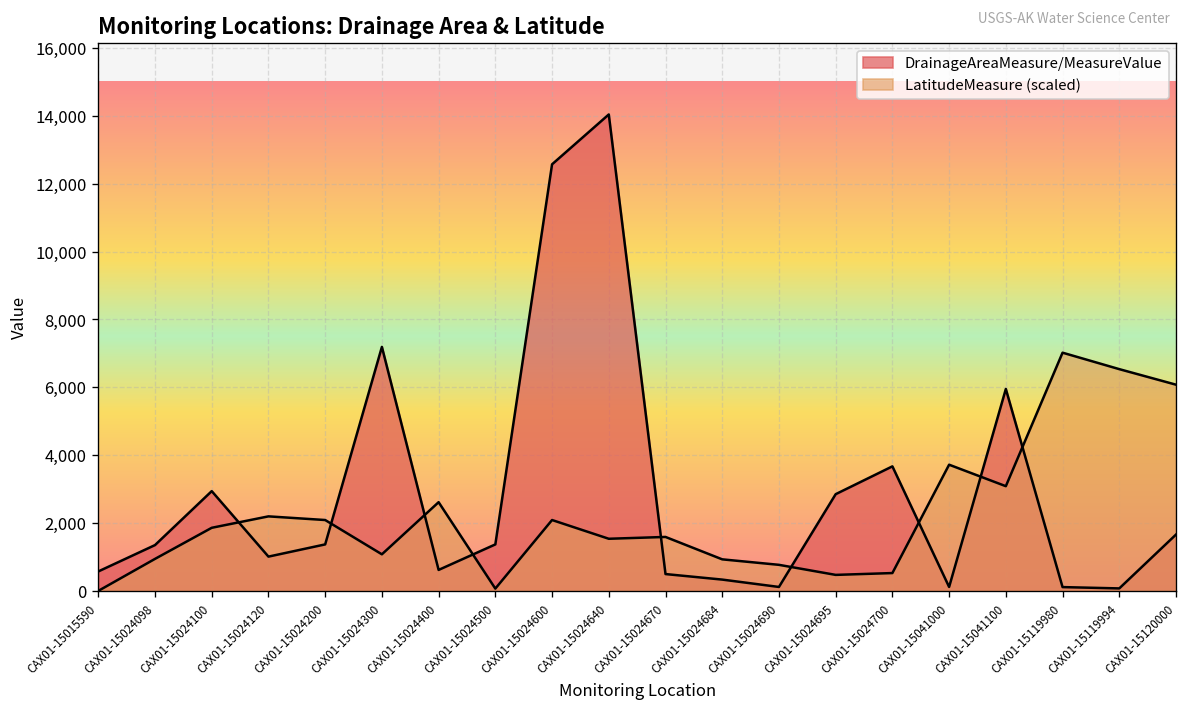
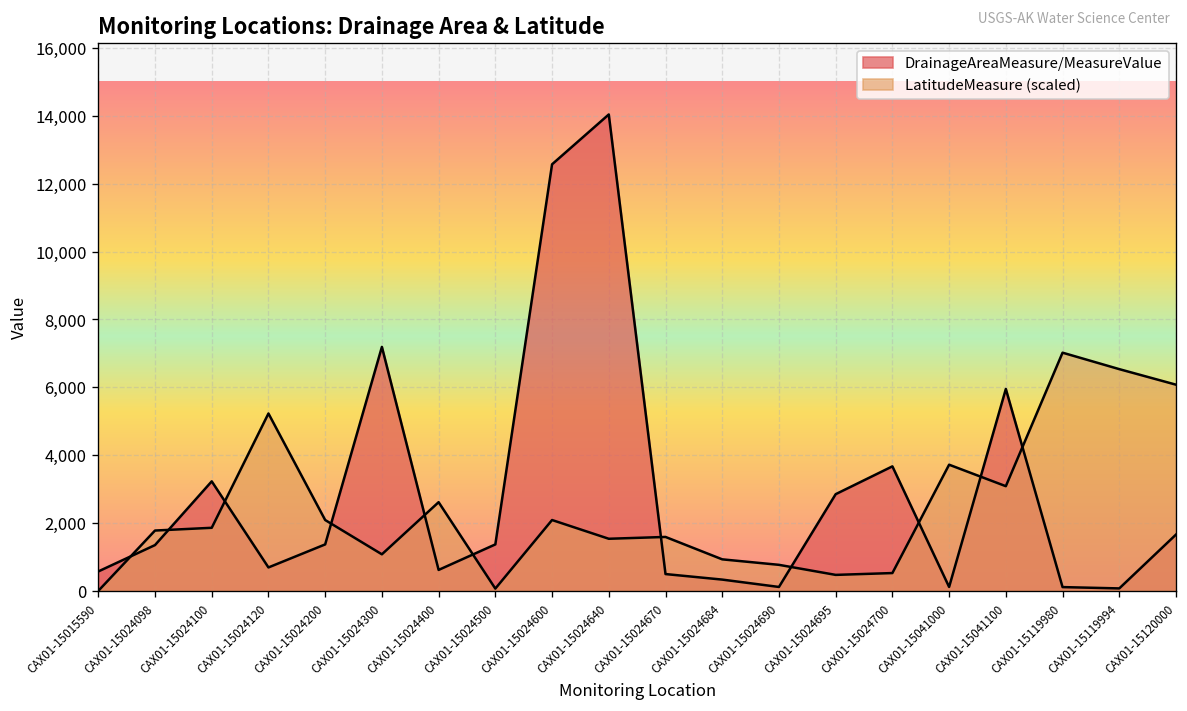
  {
    "DrainageAreaMeasure/MeasureValue": {
      "CAX01-15015590": "600",
      "CAX01-15024098": "1,400",
-     "CAX01-15024100": "2,900",
-     "CAX01-15024120": "1,000",
+     "CAX01-15024100": "3,200",
+     "CAX01-15024120": "700",
      "CAX01-15024200": "1,400",
      "CAX01-15024300": "7,200",
      "CAX01-15024400": "600",
      "CAX01-15024500": "1,400",
      "CAX01-15024600": "12,600",
      "CAX01-15024640": "14,000",
      "CAX01-15024670": "500",
      "CAX01-15024684": "300",
      "CAX01-15024690": "100",
      "CAX01-15024695": "2,900",
      "CAX01-15024700": "3,700",
      "CAX01-15041000": "100",
      "CAX01-15041100": "6,000",
      "CAX01-15119980": "100",
      "CAX01-15119994": "100",
      "CAX01-15120000": "1,700"
    },
    "LatitudeMeasure (scaled)": {
      "CAX01-15015590": "0",
-     "CAX01-15024098": "900",
+     "CAX01-15024098": "1,800",
      "CAX01-15024100": "1,900",
-     "CAX01-15024120": "2,200",
+     "CAX01-15024120": "5,200",
      "CAX01-15024200": "2,100",
      "CAX01-15024300": "1,100",
      "CAX01-15024400": "2,600",
      "CAX01-15024500": "100",
      "CAX01-15024600": "2,100",
      "CAX01-15024640": "1,500",
      "CAX01-15024670": "1,600",
      "CAX01-15024684": "900",
      "CAX01-15024690": "800",
      "CAX01-15024695": "500",
      "CAX01-15024700": "500",
      "CAX01-15041000": "3,700",
      "CAX01-15041100": "3,100",
      "CAX01-15119980": "7,000",
      "CAX01-15119994": "6,500",
      "CAX01-15120000": "6,100"
    }
  }
